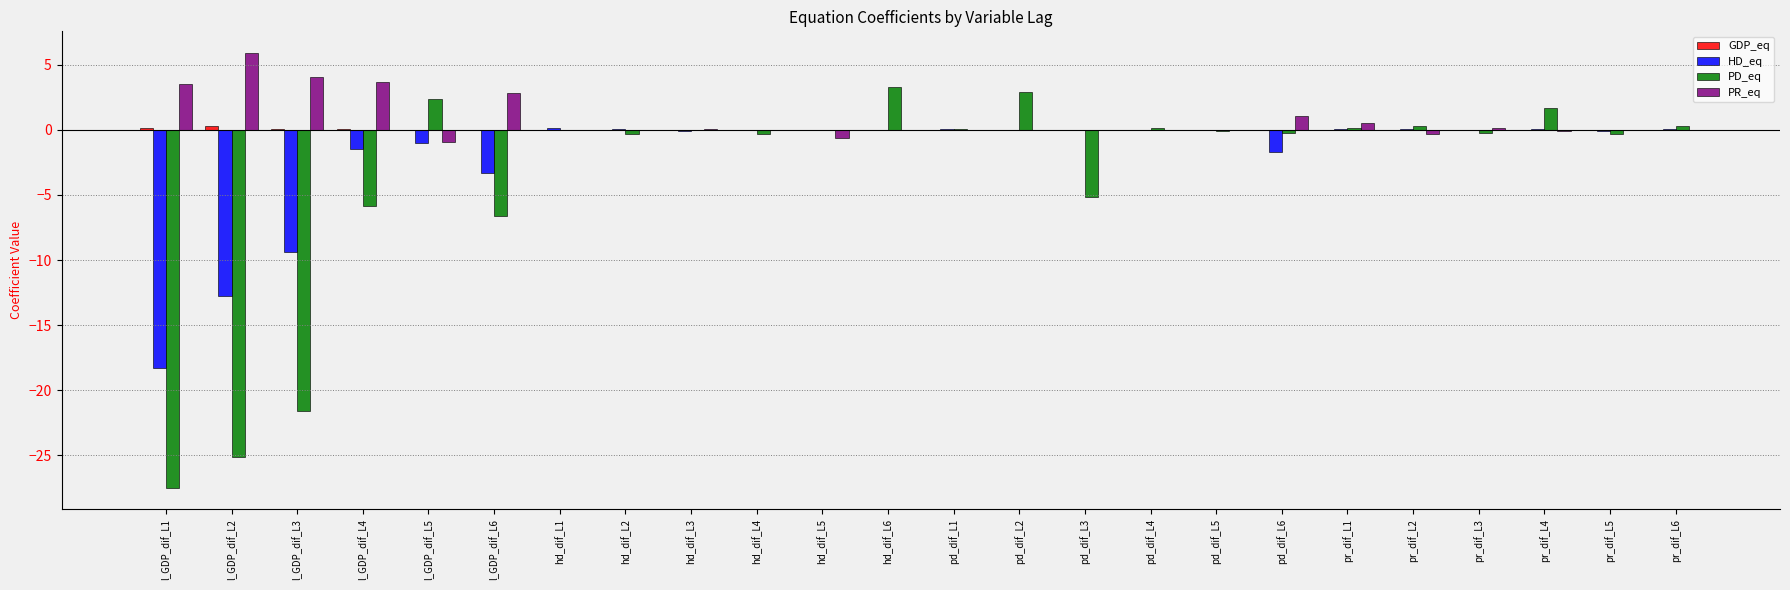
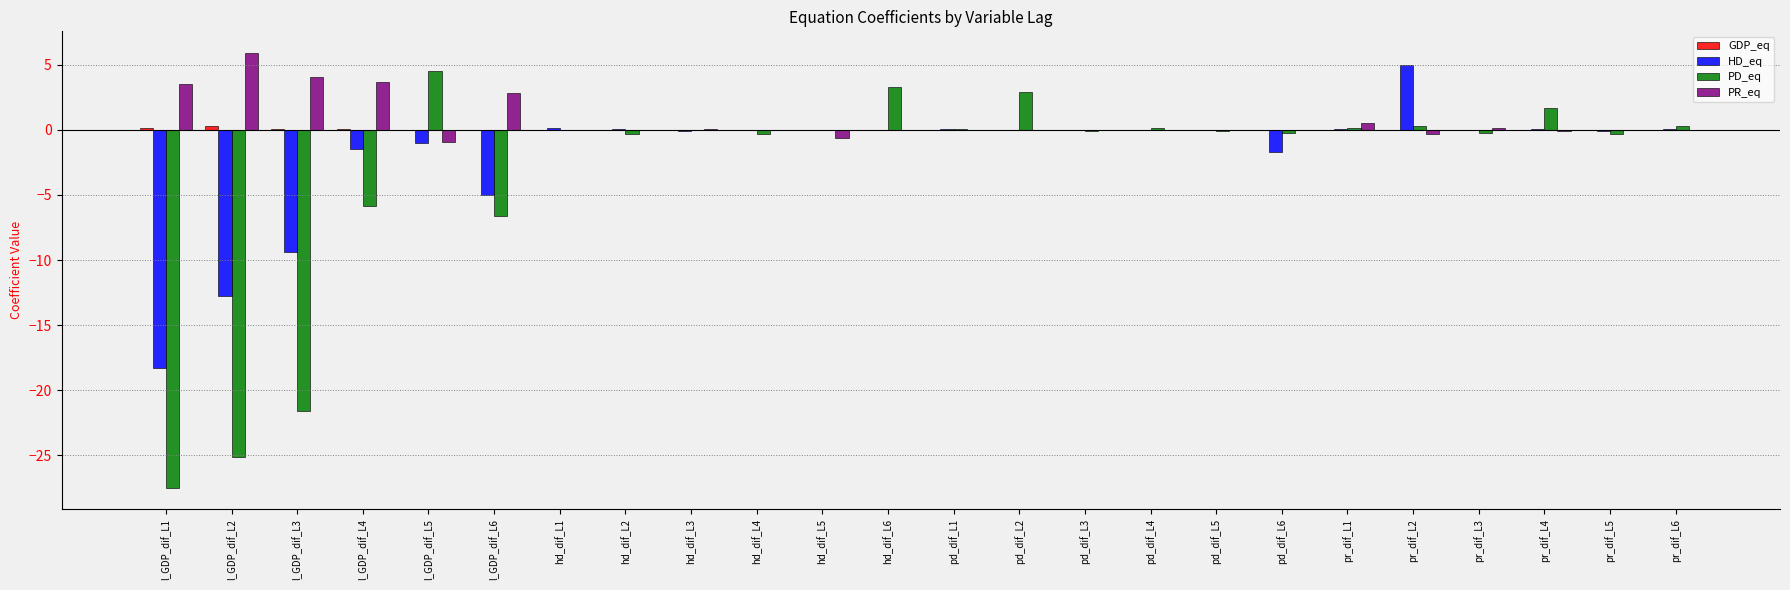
  {
    "GDP_eq": {
      "l_GDP_dif_L2": 0.3
    },
    "HD_eq": {
      "l_GDP_dif_L1": -18.3,
      "l_GDP_dif_L2": -12.8,
      "l_GDP_dif_L3": -9.4,
      "l_GDP_dif_L4": -1.4,
      "l_GDP_dif_L5": -1.0,
-     "l_GDP_dif_L6": -3.3,
+     "l_GDP_dif_L6": -5.0,
      "pd_dif_L6": -1.7,
-     "pr_dif_L2": 0.0
+     "pr_dif_L2": 5.0
    },
    "PD_eq": {
      "l_GDP_dif_L1": -27.5,
      "l_GDP_dif_L2": -25.1,
      "l_GDP_dif_L3": -21.6,
      "l_GDP_dif_L4": -5.9,
-     "l_GDP_dif_L5": 2.4,
+     "l_GDP_dif_L5": 4.6,
      "l_GDP_dif_L6": -6.6,
      "hd_dif_L2": -0.3,
      "hd_dif_L4": -0.3,
      "hd_dif_L6": 3.3,
      "pd_dif_L2": 2.9,
-     "pd_dif_L3": -5.2,
+     "pd_dif_L3": -0.1,
      "pd_dif_L6": -0.3,
      "pr_dif_L2": 0.3,
      "pr_dif_L3": -0.3,
      "pr_dif_L4": 1.7,
      "pr_dif_L5": -0.3,
      "pr_dif_L6": 0.3
    },
    "PR_eq": {
      "l_GDP_dif_L1": 3.5,
      "l_GDP_dif_L2": 5.9,
      "l_GDP_dif_L3": 4.0,
      "l_GDP_dif_L4": 3.7,
      "l_GDP_dif_L5": -0.9,
      "l_GDP_dif_L6": 2.9,
      "hd_dif_L5": -0.6,
-     "pd_dif_L6": 1.1,
+     "pd_dif_L6": 0.0,
      "pr_dif_L1": 0.5,
      "pr_dif_L2": -0.3
    }
  }
